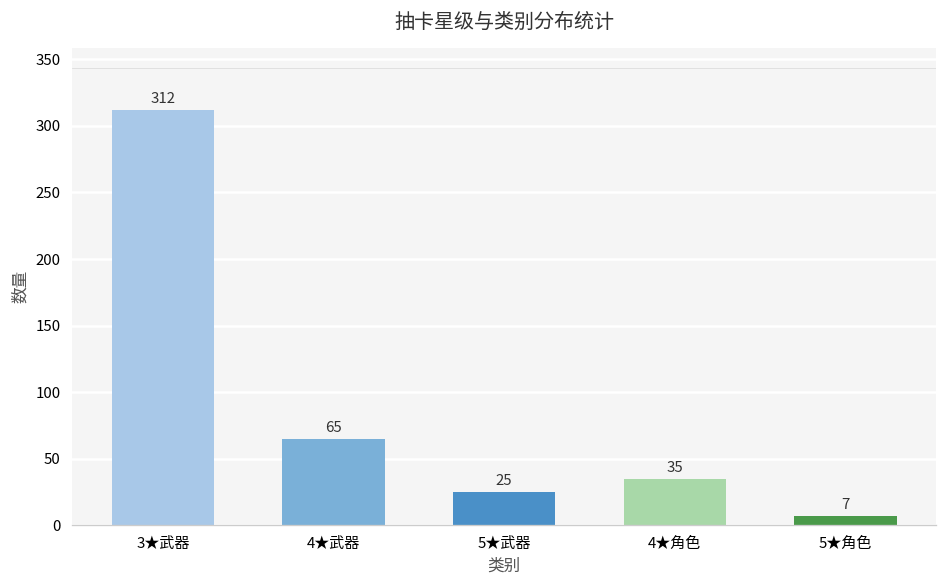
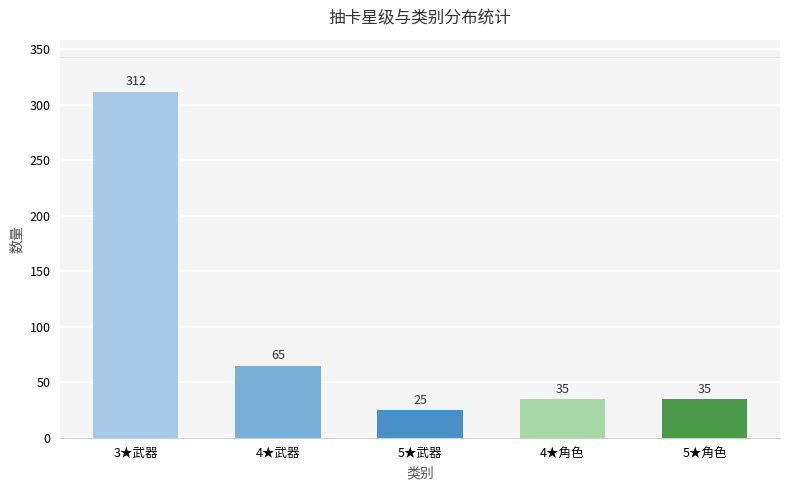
  {
    "3★武器": 312,
    "4★武器": 65,
    "5★武器": 25,
    "4★角色": 35,
-   "5★角色": 7
+   "5★角色": 35
  }
